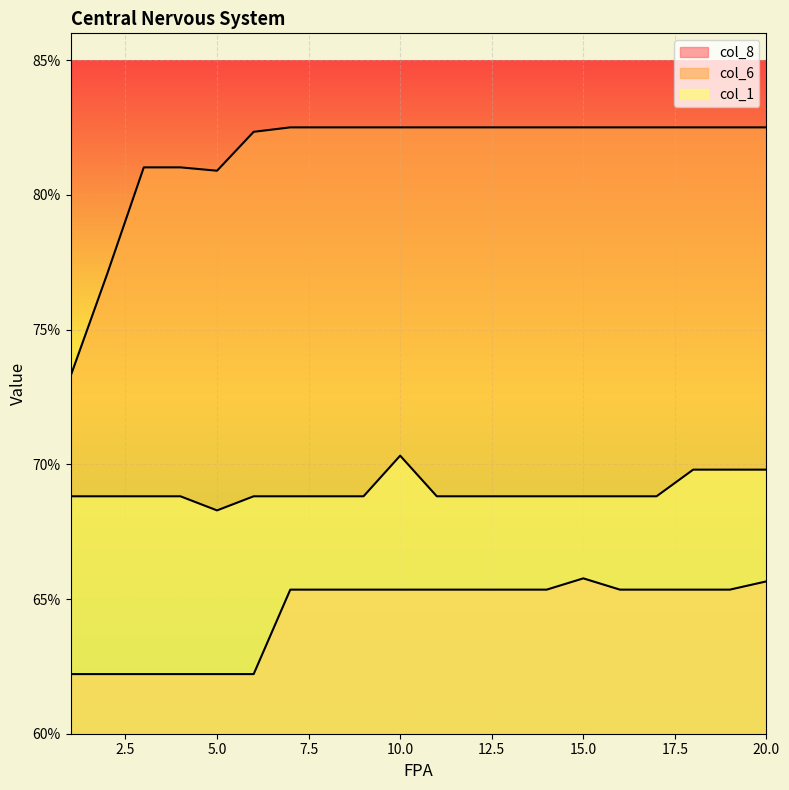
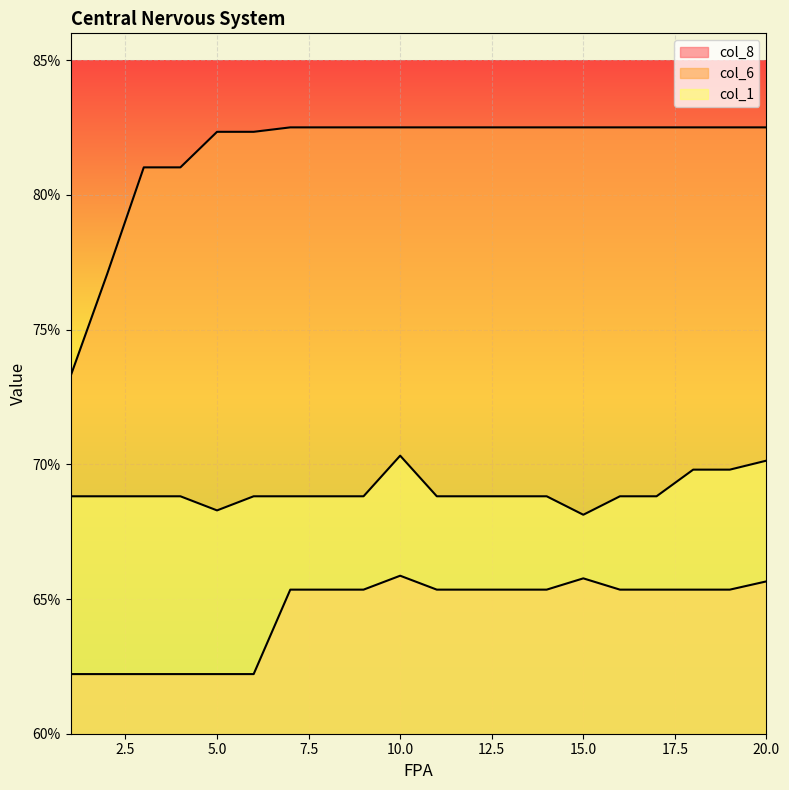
  {
    "col_8": {
      "5.0": "62.2%",
-     "10.0": "65.3%",
+     "10.0": "65.9%",
      "15.0": "65.8%",
      "20.0": "65.7%"
    },
    "col_6": {
-     "5.0": "80.9%",
+     "5.0": "82.3%",
      "10.0": "82.5%",
      "15.0": "82.5%",
      "20.0": "82.5%"
    },
    "col_1": {
      "5.0": "68.3%",
      "10.0": "70.3%",
-     "15.0": "68.8%",
-     "20.0": "69.8%"
+     "15.0": "68.1%",
+     "20.0": "70.1%"
    }
  }
